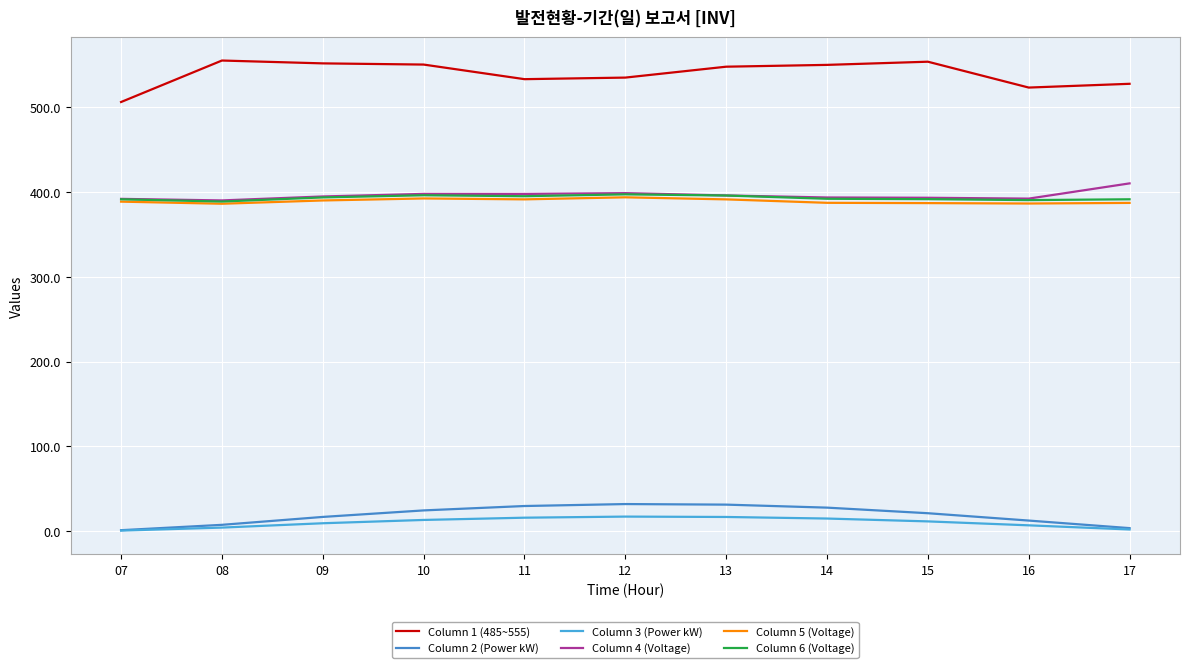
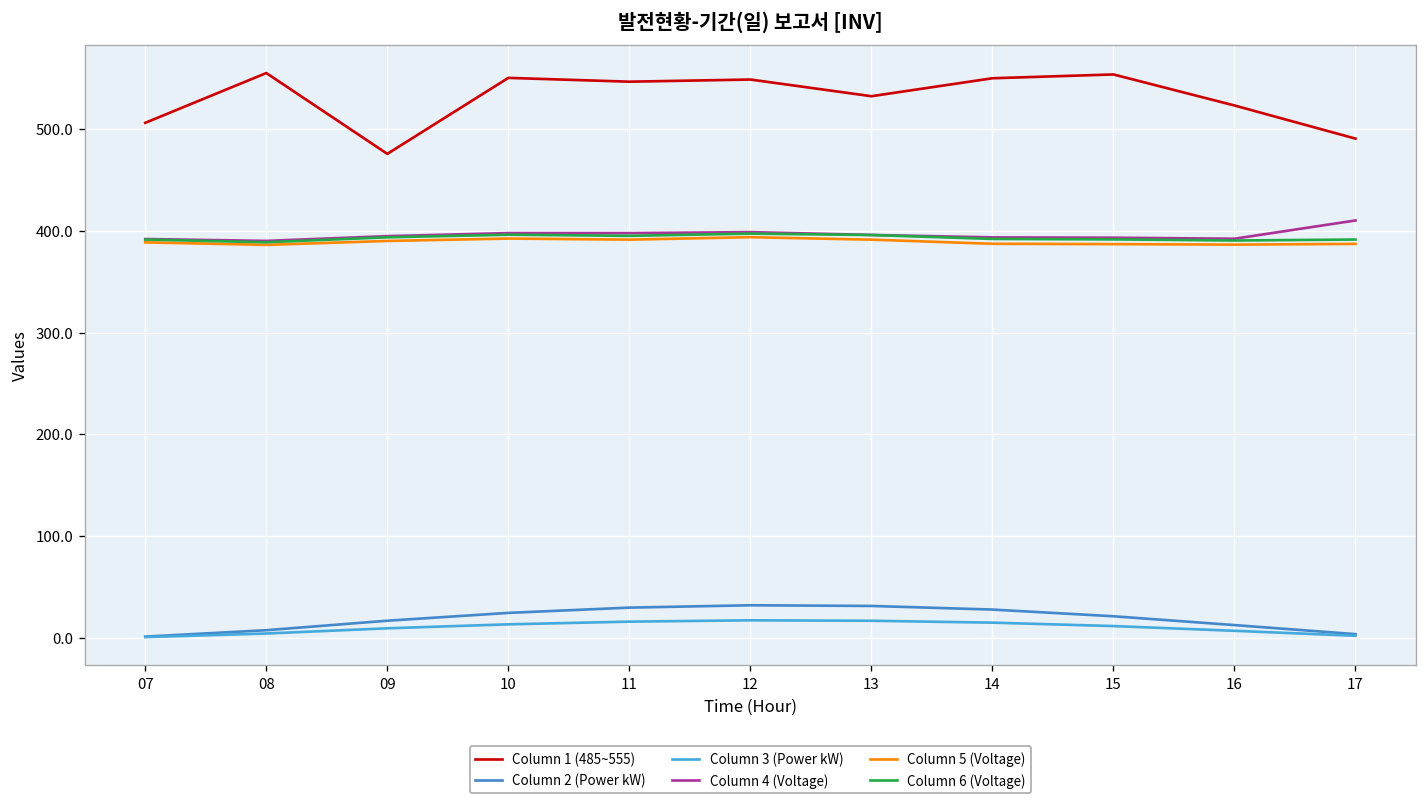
  {
    "Column 1 (485~555)": {
      "07": 510,
      "08": 560,
-     "09": 550,
+     "09": 480,
      "10": 550,
-     "11": 530,
-     "12": 530,
-     "13": 550,
+     "11": 550,
+     "12": 550,
+     "13": 530,
      "14": 550,
      "15": 550,
      "16": 520,
-     "17": 530
+     "17": 490
    },
    "Column 4 (Voltage)": {
      "17": 410
    },
    "Column 5 (Voltage)": {
      "09": 390,
      "10": 390,
      "11": 390,
      "12": 390,
      "13": 390,
      "14": 390,
      "15": 390,
      "16": 390,
      "17": 390
    },
    "Column 6 (Voltage)": {
      "17": 390
    }
  }
